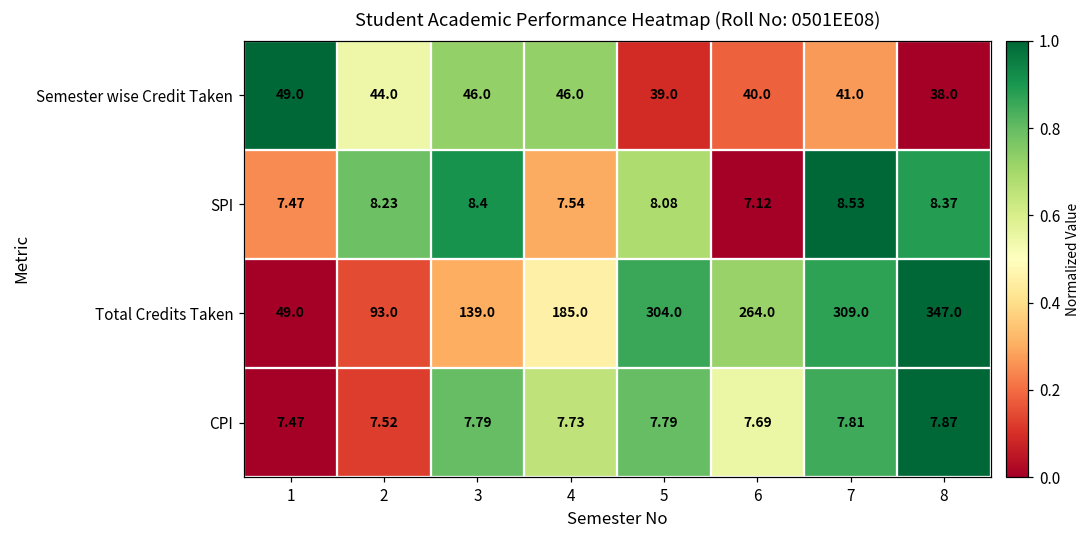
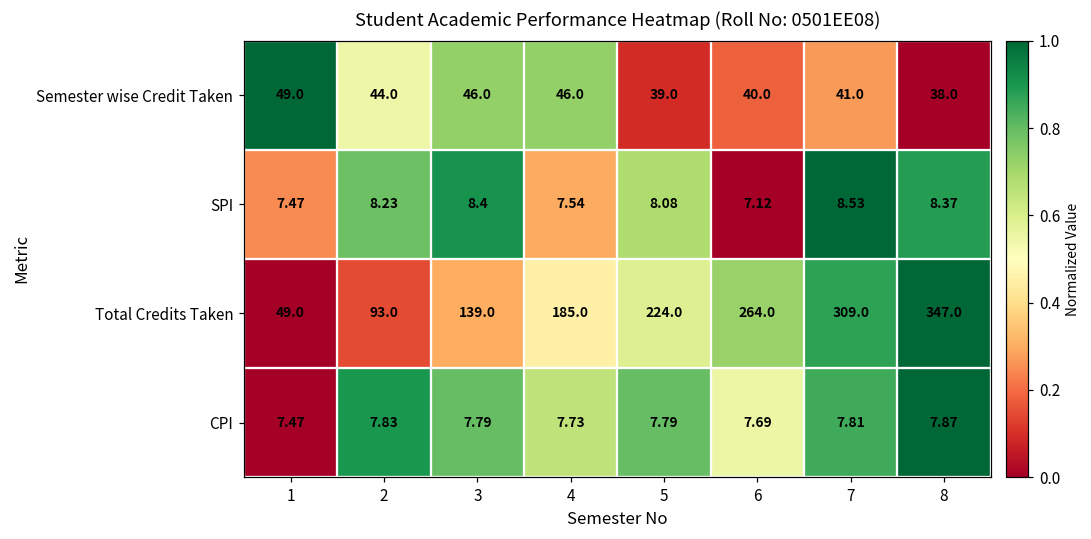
  {
    "Semester wise Credit Taken": {
      "1": 49.0,
      "2": 44.0,
      "3": 46.0,
      "4": 46.0,
      "5": 39.0,
      "6": 40.0,
      "7": 41.0,
      "8": 38.0
    },
    "SPI": {
      "1": 7.47,
      "2": 8.23,
      "3": 8.4,
      "4": 7.54,
      "5": 8.08,
      "6": 7.12,
      "7": 8.53,
      "8": 8.37
    },
    "Total Credits Taken": {
      "1": 49.0,
      "2": 93.0,
      "3": 139.0,
      "4": 185.0,
-     "5": 304.0,
+     "5": 224.0,
      "6": 264.0,
      "7": 309.0,
      "8": 347.0
    },
    "CPI": {
      "1": 7.47,
-     "2": 7.52,
+     "2": 7.83,
      "3": 7.79,
      "4": 7.73,
      "5": 7.79,
      "6": 7.69,
      "7": 7.81,
      "8": 7.87
    }
  }
